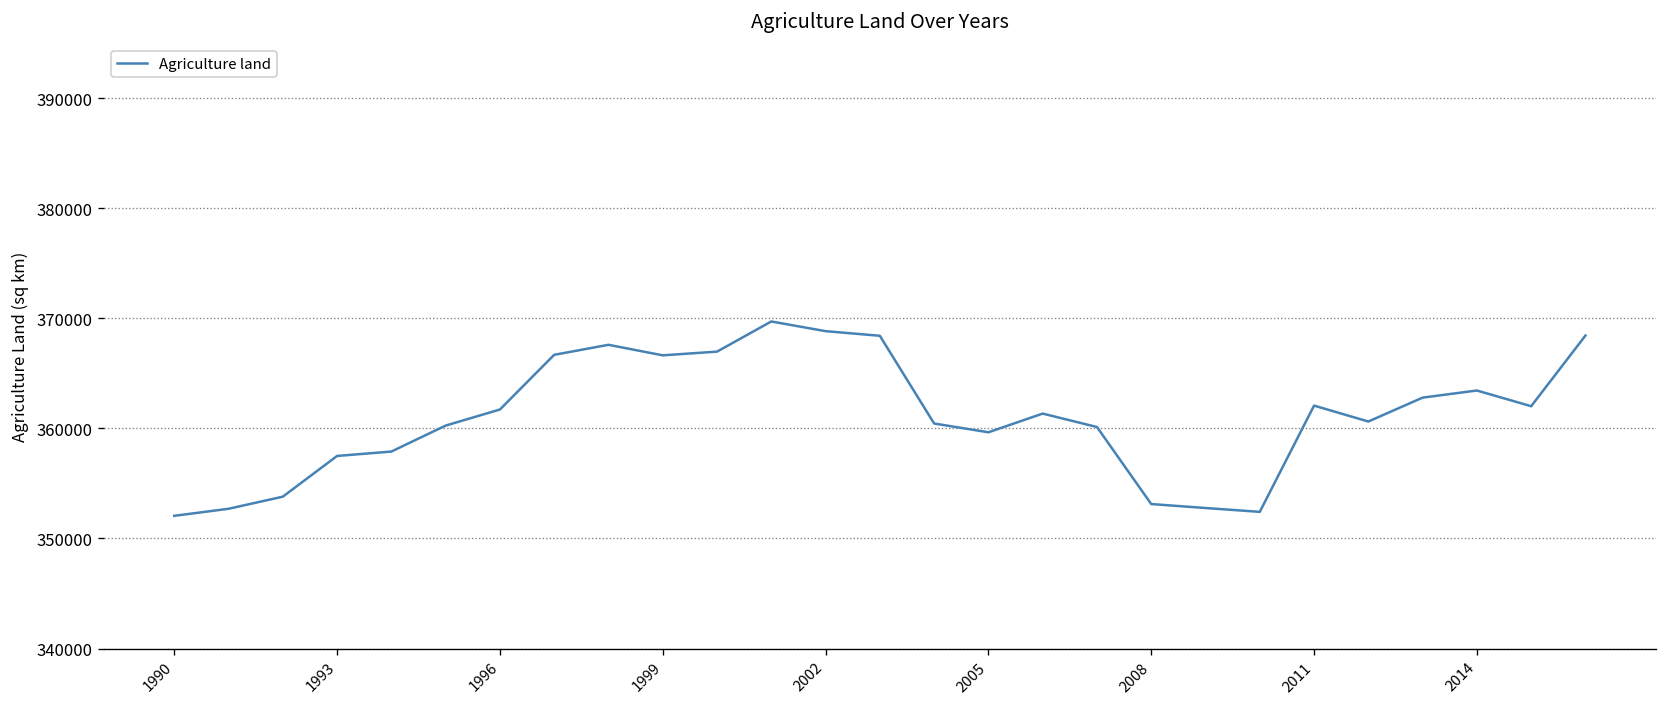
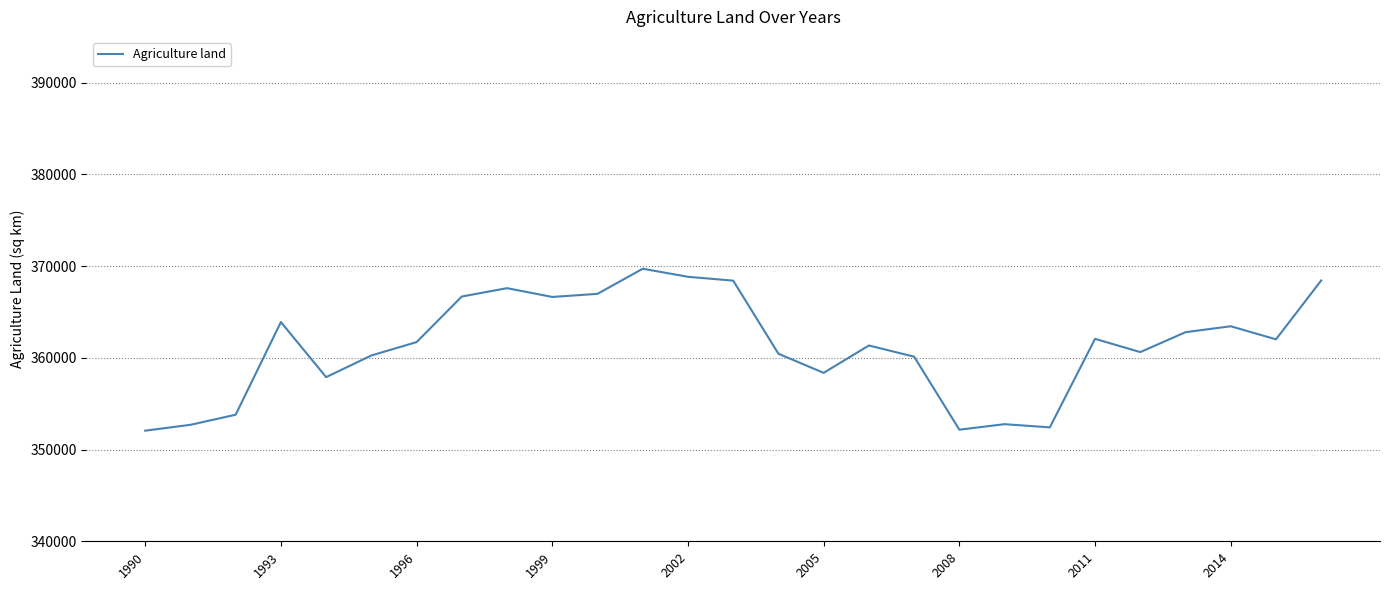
  {
    "1990": 352000,
-   "1993": 358000,
+   "1993": 364000,
    "1996": 362000,
    "1999": 367000,
    "2002": 369000,
-   "2005": 360000,
-   "2008": 353000,
+   "2005": 358000,
+   "2008": 352000,
    "2011": 362000,
    "2014": 363000
  }
